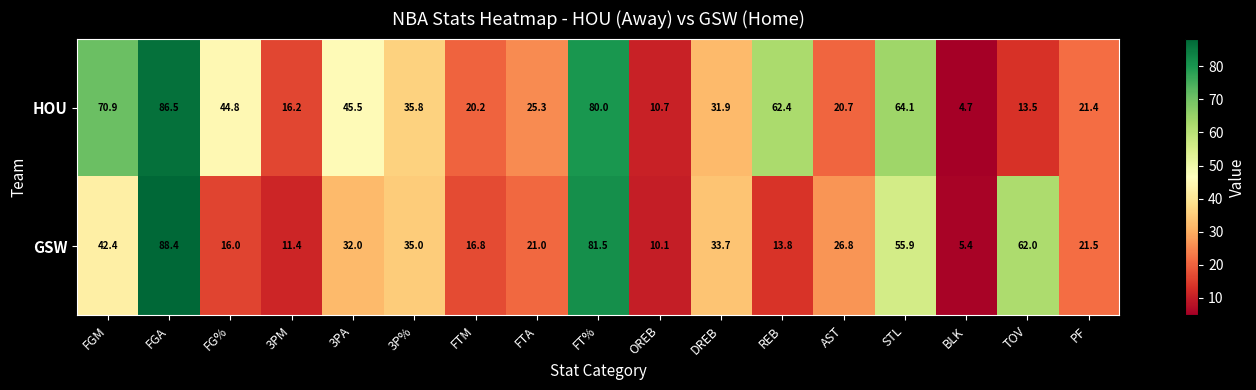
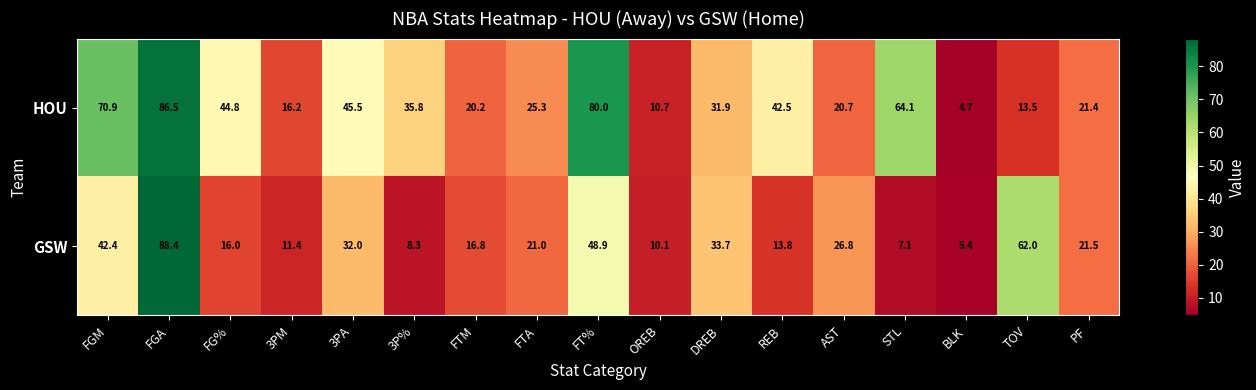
  {
    "HOU": {
      "FGM": 70.9,
      "FGA": 86.5,
      "FG%": 44.8,
      "3PM": 16.2,
      "3PA": 45.5,
      "3P%": 35.8,
      "FTM": 20.2,
      "FTA": 25.3,
      "FT%": 80.0,
      "OREB": 10.7,
      "DREB": 31.9,
-     "REB": 62.4,
+     "REB": 42.5,
      "AST": 20.7,
      "STL": 64.1,
      "BLK": 4.7,
      "TOV": 13.5,
      "PF": 21.4
    },
    "GSW": {
      "FGM": 42.4,
      "FGA": 88.4,
      "FG%": 16.0,
      "3PM": 11.4,
      "3PA": 32.0,
-     "3P%": 35.0,
+     "3P%": 8.3,
      "FTM": 16.8,
      "FTA": 21.0,
-     "FT%": 81.5,
+     "FT%": 48.9,
      "OREB": 10.1,
      "DREB": 33.7,
      "REB": 13.8,
      "AST": 26.8,
-     "STL": 55.9,
+     "STL": 7.1,
      "BLK": 5.4,
      "TOV": 62.0,
      "PF": 21.5
    }
  }
